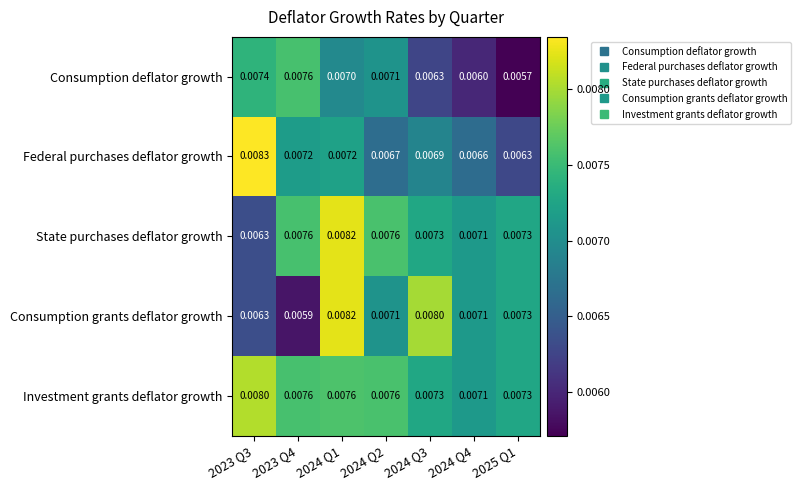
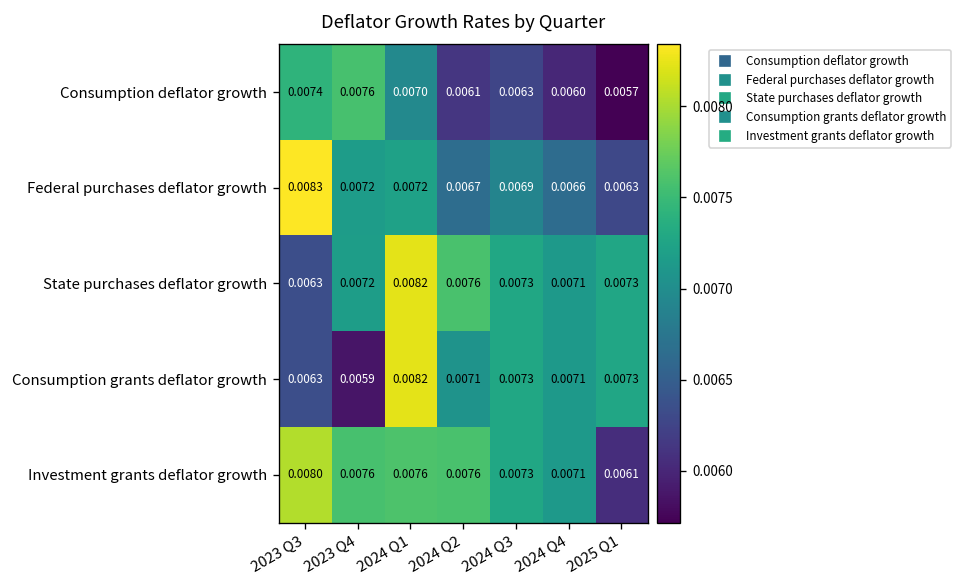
  {
    "Consumption deflator growth": {
      "2023 Q3": 0.0074,
      "2023 Q4": 0.0076,
      "2024 Q1": 0.0070,
-     "2024 Q2": 0.0071,
+     "2024 Q2": 0.0061,
      "2024 Q3": 0.0063,
      "2024 Q4": 0.0060,
      "2025 Q1": 0.0057
    },
    "Federal purchases deflator growth": {
      "2023 Q3": 0.0083,
      "2023 Q4": 0.0072,
      "2024 Q1": 0.0072,
      "2024 Q2": 0.0067,
      "2024 Q3": 0.0069,
      "2024 Q4": 0.0066,
      "2025 Q1": 0.0063
    },
    "State purchases deflator growth": {
      "2023 Q3": 0.0063,
-     "2023 Q4": 0.0076,
+     "2023 Q4": 0.0072,
      "2024 Q1": 0.0082,
      "2024 Q2": 0.0076,
      "2024 Q3": 0.0073,
      "2024 Q4": 0.0071,
      "2025 Q1": 0.0073
    },
    "Consumption grants deflator growth": {
      "2023 Q3": 0.0063,
      "2023 Q4": 0.0059,
      "2024 Q1": 0.0082,
      "2024 Q2": 0.0071,
-     "2024 Q3": 0.0080,
+     "2024 Q3": 0.0073,
      "2024 Q4": 0.0071,
      "2025 Q1": 0.0073
    },
    "Investment grants deflator growth": {
      "2023 Q3": 0.0080,
      "2023 Q4": 0.0076,
      "2024 Q1": 0.0076,
      "2024 Q2": 0.0076,
      "2024 Q3": 0.0073,
      "2024 Q4": 0.0071,
-     "2025 Q1": 0.0073
+     "2025 Q1": 0.0061
    }
  }
